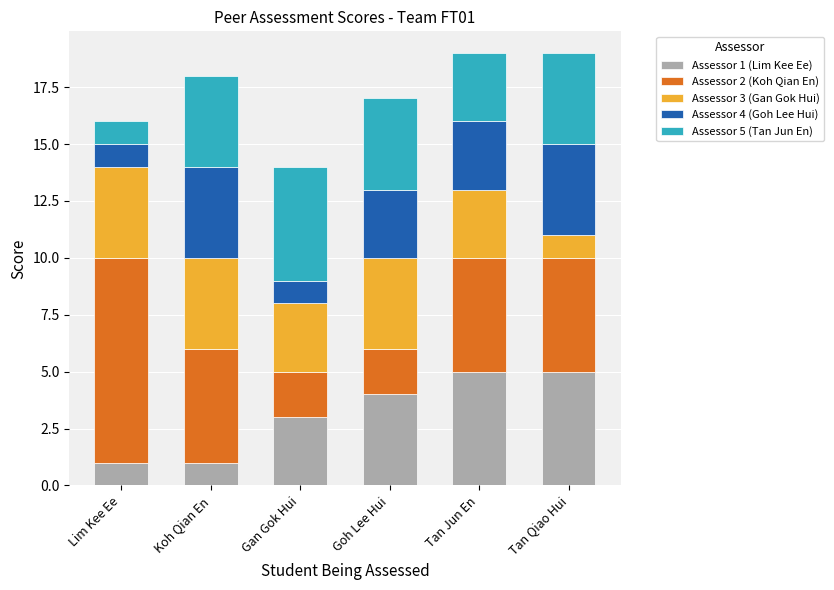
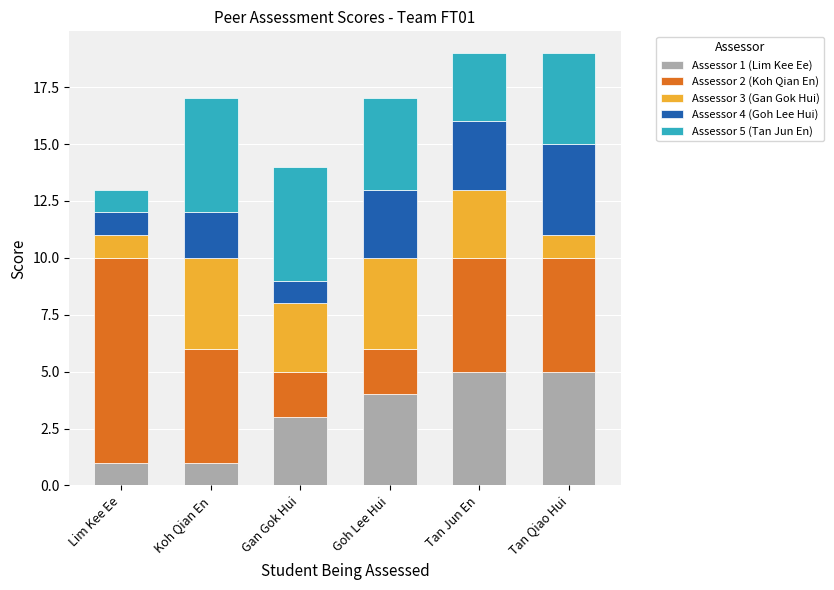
  {
    "Assessor 1 (Lim Kee Ee)": {
      "Lim Kee Ee": 1,
      "Koh Qian En": 1,
      "Gan Gok Hui": 3,
      "Goh Lee Hui": 4,
      "Tan Jun En": 5,
      "Tan Qiao Hui": 5
    },
    "Assessor 2 (Koh Qian En)": {
      "Lim Kee Ee": 9,
      "Koh Qian En": 5,
      "Gan Gok Hui": 2,
      "Goh Lee Hui": 2,
      "Tan Jun En": 5,
      "Tan Qiao Hui": 5
    },
    "Assessor 3 (Gan Gok Hui)": {
-     "Lim Kee Ee": 4,
+     "Lim Kee Ee": 1,
      "Koh Qian En": 4,
      "Gan Gok Hui": 3,
      "Goh Lee Hui": 4,
      "Tan Jun En": 3,
      "Tan Qiao Hui": 1
    },
    "Assessor 4 (Goh Lee Hui)": {
      "Lim Kee Ee": 1,
-     "Koh Qian En": 4,
+     "Koh Qian En": 2,
      "Gan Gok Hui": 1,
      "Goh Lee Hui": 3,
      "Tan Jun En": 3,
      "Tan Qiao Hui": 4
    },
    "Assessor 5 (Tan Jun En)": {
      "Lim Kee Ee": 1,
-     "Koh Qian En": 4,
+     "Koh Qian En": 5,
      "Gan Gok Hui": 5,
      "Goh Lee Hui": 4,
      "Tan Jun En": 3,
      "Tan Qiao Hui": 4
    }
  }
